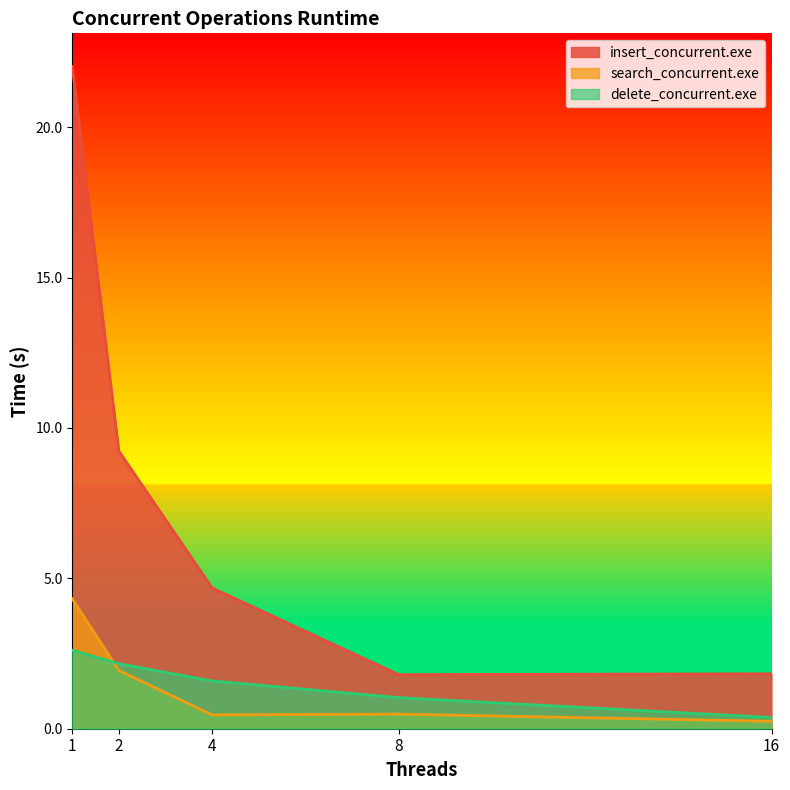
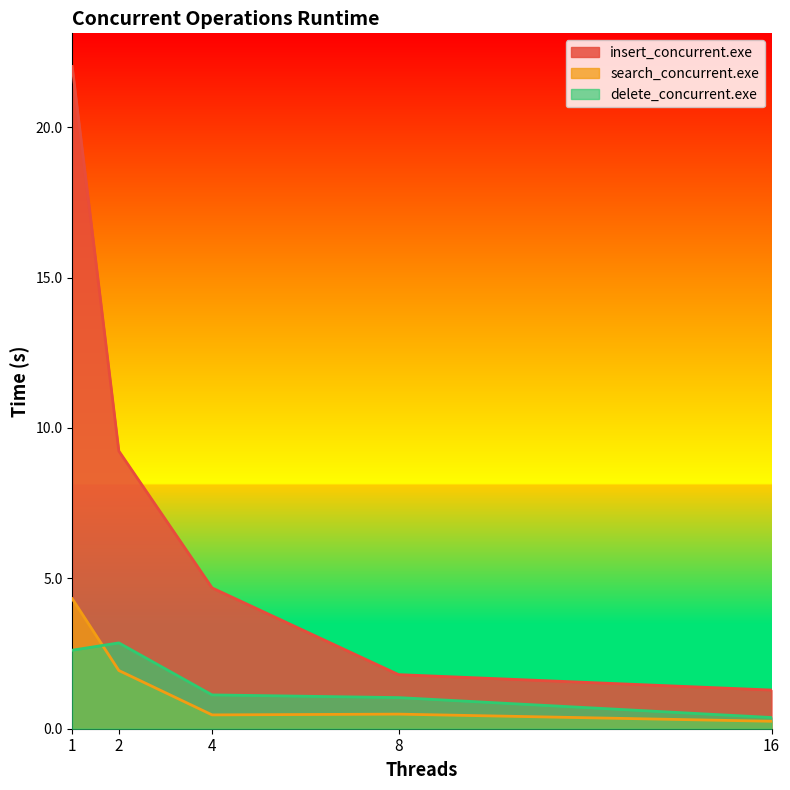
  {
    "insert_concurrent.exe": {
      "1": 22.0,
      "2": 9.2,
      "4": 4.7,
      "8": 1.8,
-     "16": 1.8
+     "16": 1.3
    },
    "search_concurrent.exe": {
      "1": 4.3,
      "2": 1.9,
      "4": 0.5,
      "8": 0.5,
      "16": 0.2
    },
    "delete_concurrent.exe": {
      "1": 2.6,
-     "2": 2.2,
-     "4": 1.6,
+     "2": 2.9,
+     "4": 1.1,
      "8": 1.0,
      "16": 0.4
    }
  }
